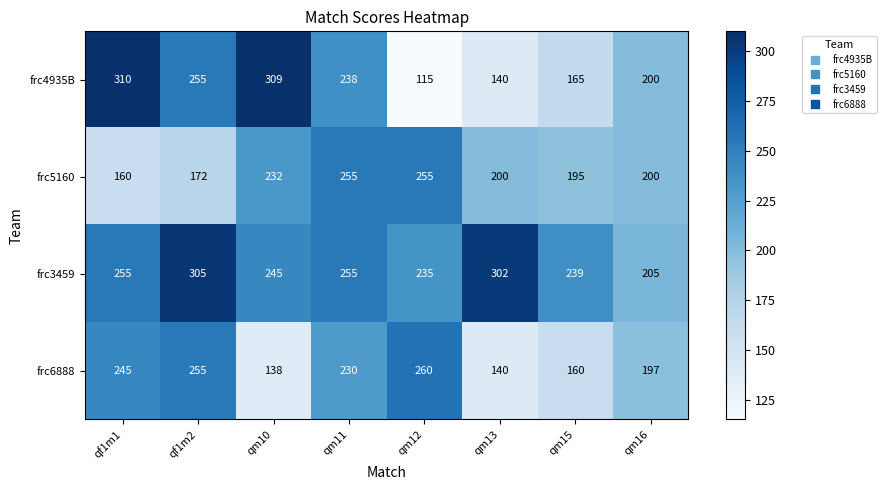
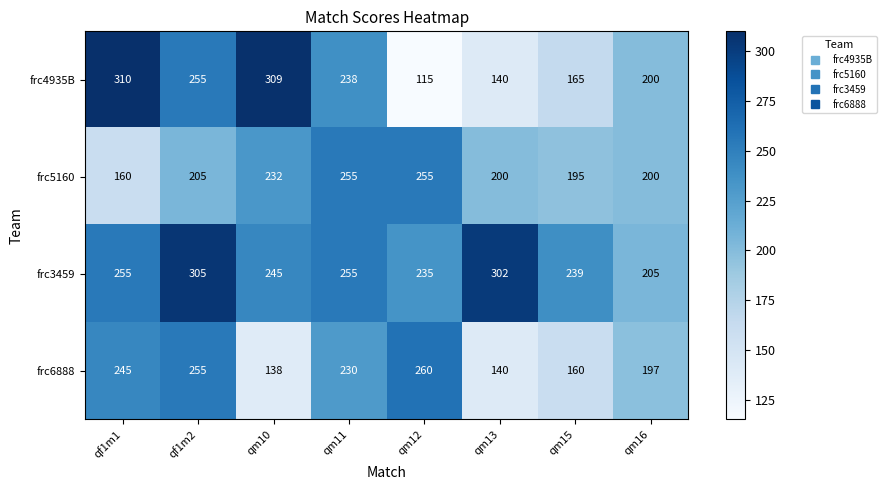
  {
    "frc4935B": {
      "qf1m1": 310,
      "qf1m2": 255,
      "qm10": 309,
      "qm11": 238,
      "qm12": 115,
      "qm13": 140,
      "qm15": 165,
      "qm16": 200
    },
    "frc5160": {
      "qf1m1": 160,
-     "qf1m2": 172,
+     "qf1m2": 205,
      "qm10": 232,
      "qm11": 255,
      "qm12": 255,
      "qm13": 200,
      "qm15": 195,
      "qm16": 200
    },
    "frc3459": {
      "qf1m1": 255,
      "qf1m2": 305,
      "qm10": 245,
      "qm11": 255,
      "qm12": 235,
      "qm13": 302,
      "qm15": 239,
      "qm16": 205
    },
    "frc6888": {
      "qf1m1": 245,
      "qf1m2": 255,
      "qm10": 138,
      "qm11": 230,
      "qm12": 260,
      "qm13": 140,
      "qm15": 160,
      "qm16": 197
    }
  }
